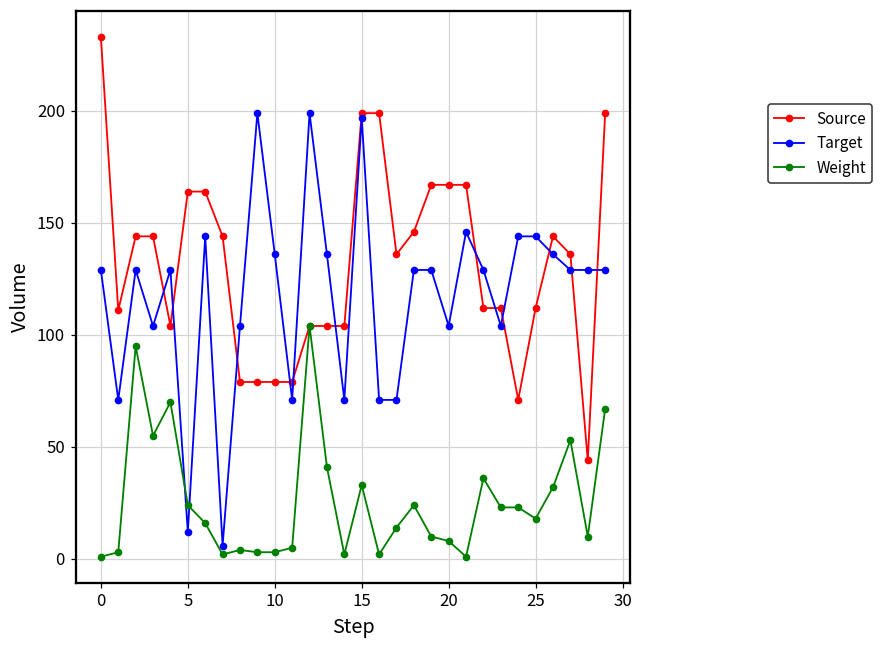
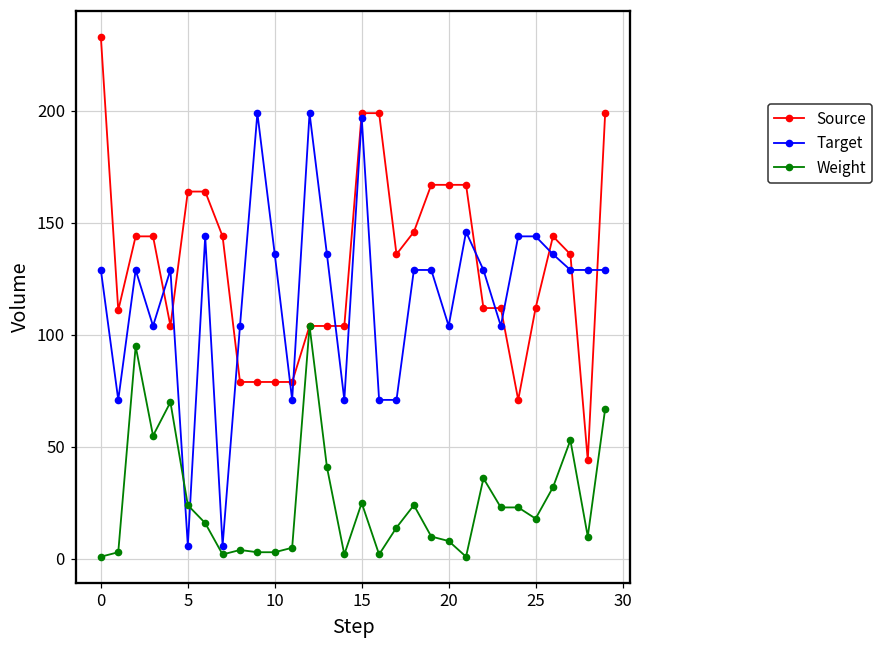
  {
    "Source": {
      "0": 233,
      "5": 164,
      "10": 79,
      "15": 199,
      "20": 167,
      "25": 112
    },
    "Target": {
      "0": 129,
-     "5": 12,
+     "5": 6,
      "10": 136,
      "15": 197,
      "20": 104,
      "25": 144
    },
    "Weight": {
      "0": 1,
      "5": 24,
      "10": 3,
-     "15": 33,
+     "15": 25,
      "20": 8,
      "25": 18
    }
  }
